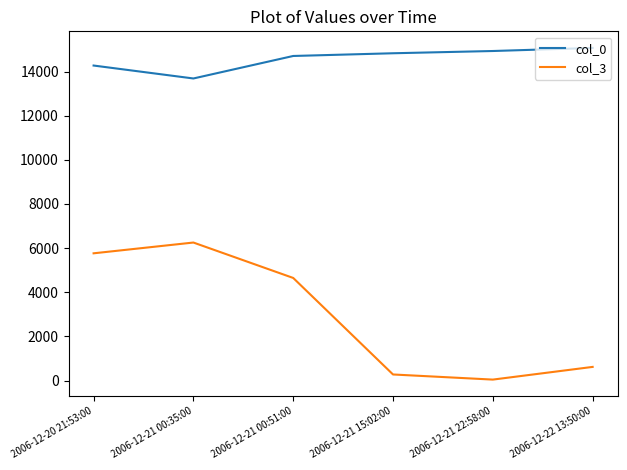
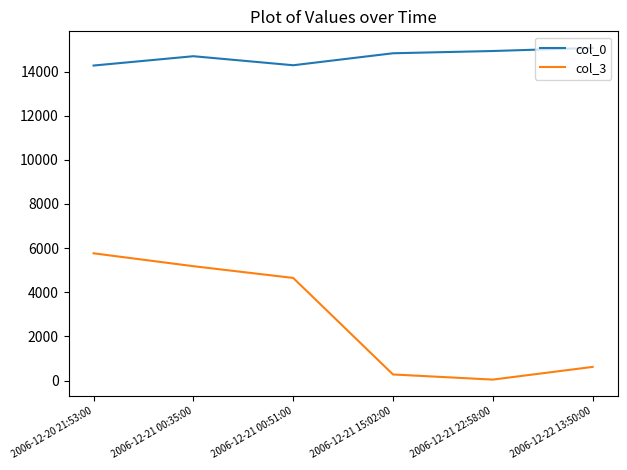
  {
    "col_0": {
      "2006-12-20 21:53:00": 14300,
-     "2006-12-21 00:35:00": 13700,
-     "2006-12-21 00:51:00": 14700,
+     "2006-12-21 00:35:00": 14700,
+     "2006-12-21 00:51:00": 14300,
      "2006-12-21 15:02:00": 14800,
      "2006-12-21 22:58:00": 14900
    },
    "col_3": {
      "2006-12-20 21:53:00": 5800,
-     "2006-12-21 00:35:00": 6300,
+     "2006-12-21 00:35:00": 5200,
      "2006-12-21 00:51:00": 4700,
      "2006-12-21 15:02:00": 300,
      "2006-12-21 22:58:00": 0,
      "2006-12-22 13:50:00": 600
    }
  }
